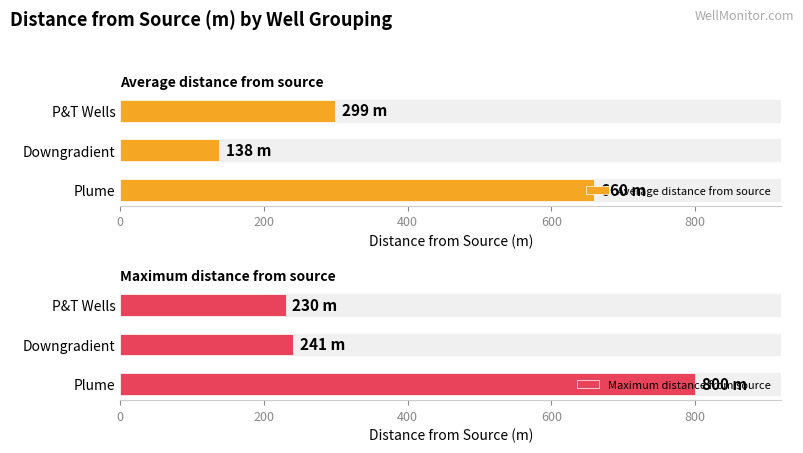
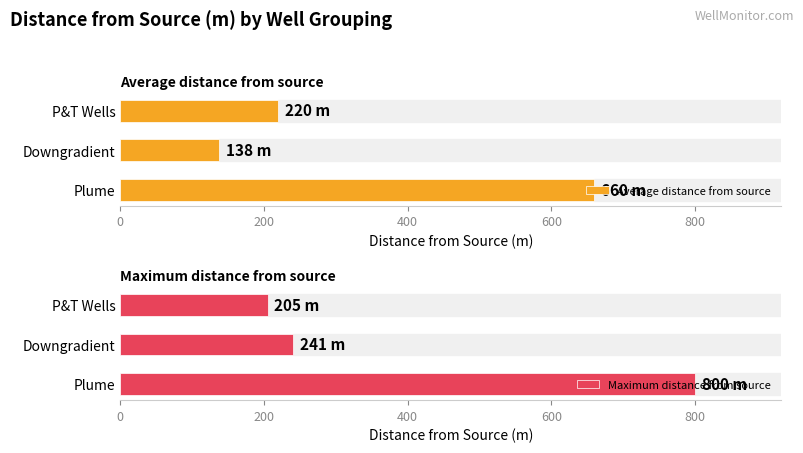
  {
    "Average distance from source": {
-     "P&T Wells": 299,
+     "P&T Wells": 220,
      "Downgradient": 138,
      "Plume": 660
    },
    "Maximum distance from source": {
-     "P&T Wells": 230,
+     "P&T Wells": 205,
      "Downgradient": 241,
      "Plume": 800
    }
  }
